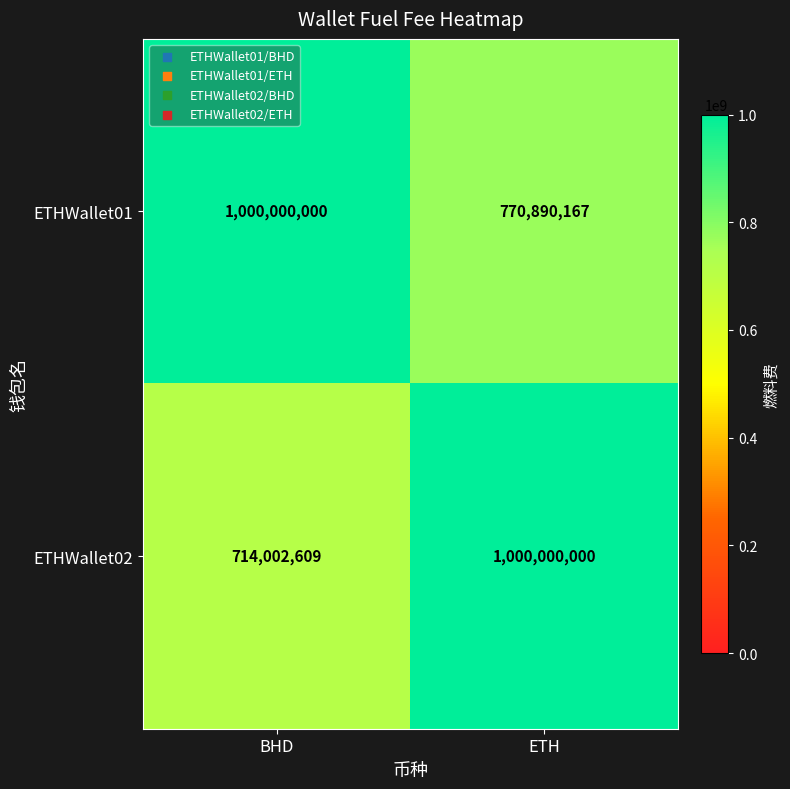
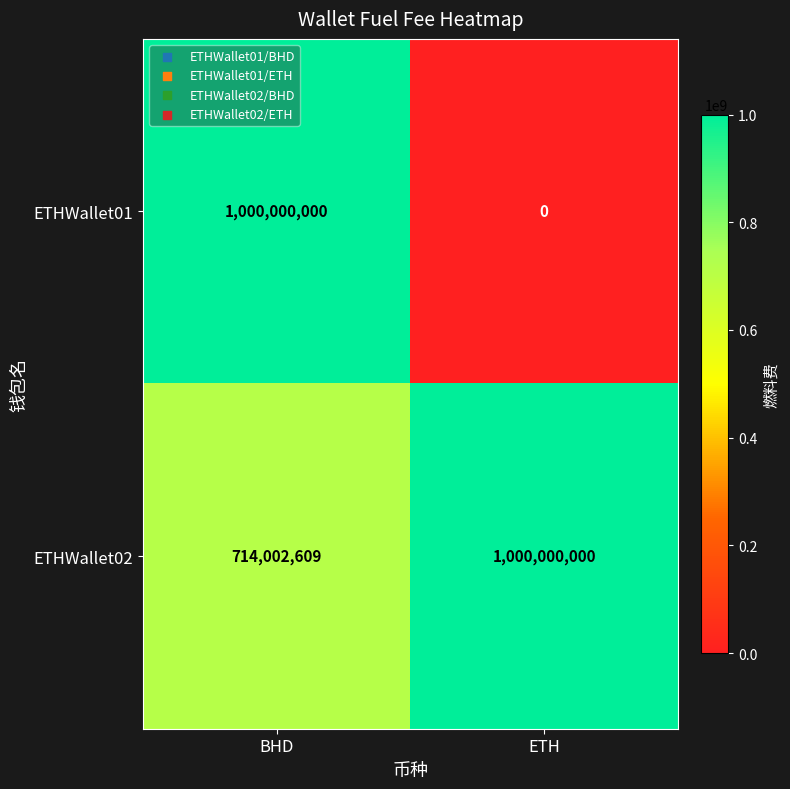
  {
    "ETHWallet01": {
      "BHD": "1,000,000,000",
-     "ETH": "770,890,167"
+     "ETH": "0"
    },
    "ETHWallet02": {
      "BHD": "714,002,609",
      "ETH": "1,000,000,000"
    }
  }
